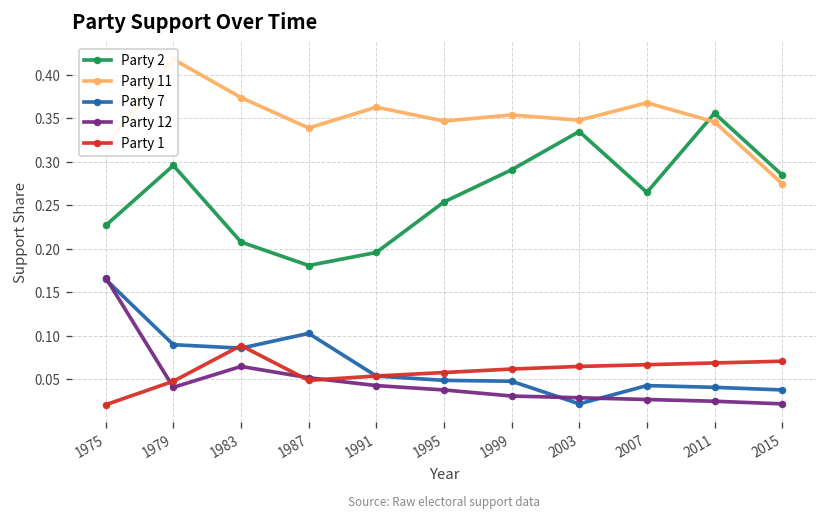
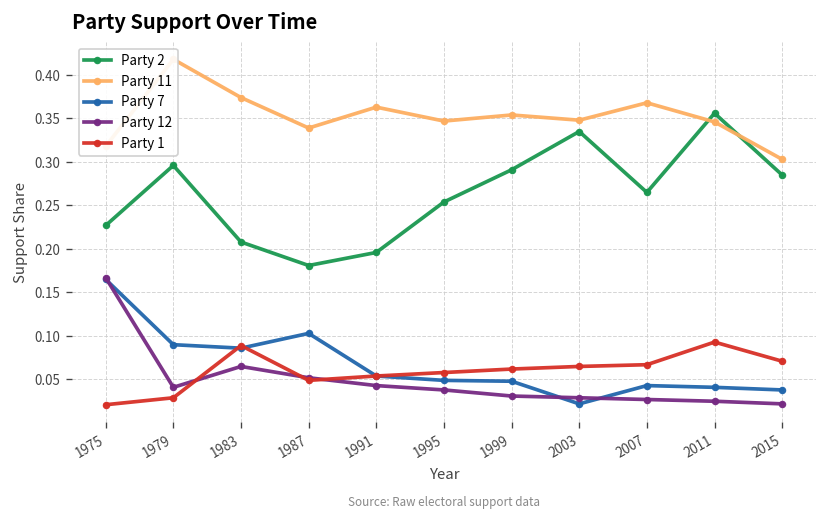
  {
    "Party 2": {
      "1975": 0.23,
      "1979": 0.30,
      "1983": 0.21,
      "1987": 0.18,
      "1991": 0.20,
      "1995": 0.25,
      "1999": 0.29,
      "2003": 0.34,
      "2007": 0.27,
      "2011": 0.36,
      "2015": 0.29
    },
    "Party 11": {
      "1975": 0.32,
      "1983": 0.37,
      "1987": 0.34,
      "1991": 0.36,
      "1995": 0.35,
      "1999": 0.35,
      "2003": 0.35,
      "2007": 0.37,
      "2011": 0.35,
-     "2015": 0.28
+     "2015": 0.30
    },
    "Party 7": {
      "1979": 0.09,
      "1987": 0.10,
      "1995": 0.05,
      "1999": 0.05,
      "2003": 0.02,
      "2007": 0.04,
      "2011": 0.04,
      "2015": 0.04
    },
    "Party 12": {
      "1979": 0.04,
      "1983": 0.07,
      "1991": 0.04,
      "1995": 0.04,
      "1999": 0.03,
      "2003": 0.03,
      "2007": 0.03,
      "2011": 0.03,
      "2015": 0.02
    },
    "Party 1": {
      "1975": 0.02,
-     "1979": 0.05,
+     "1979": 0.03,
      "1995": 0.06,
      "1999": 0.06,
      "2003": 0.07,
      "2007": 0.07,
-     "2011": 0.07,
+     "2011": 0.09,
      "2015": 0.07
    }
  }
